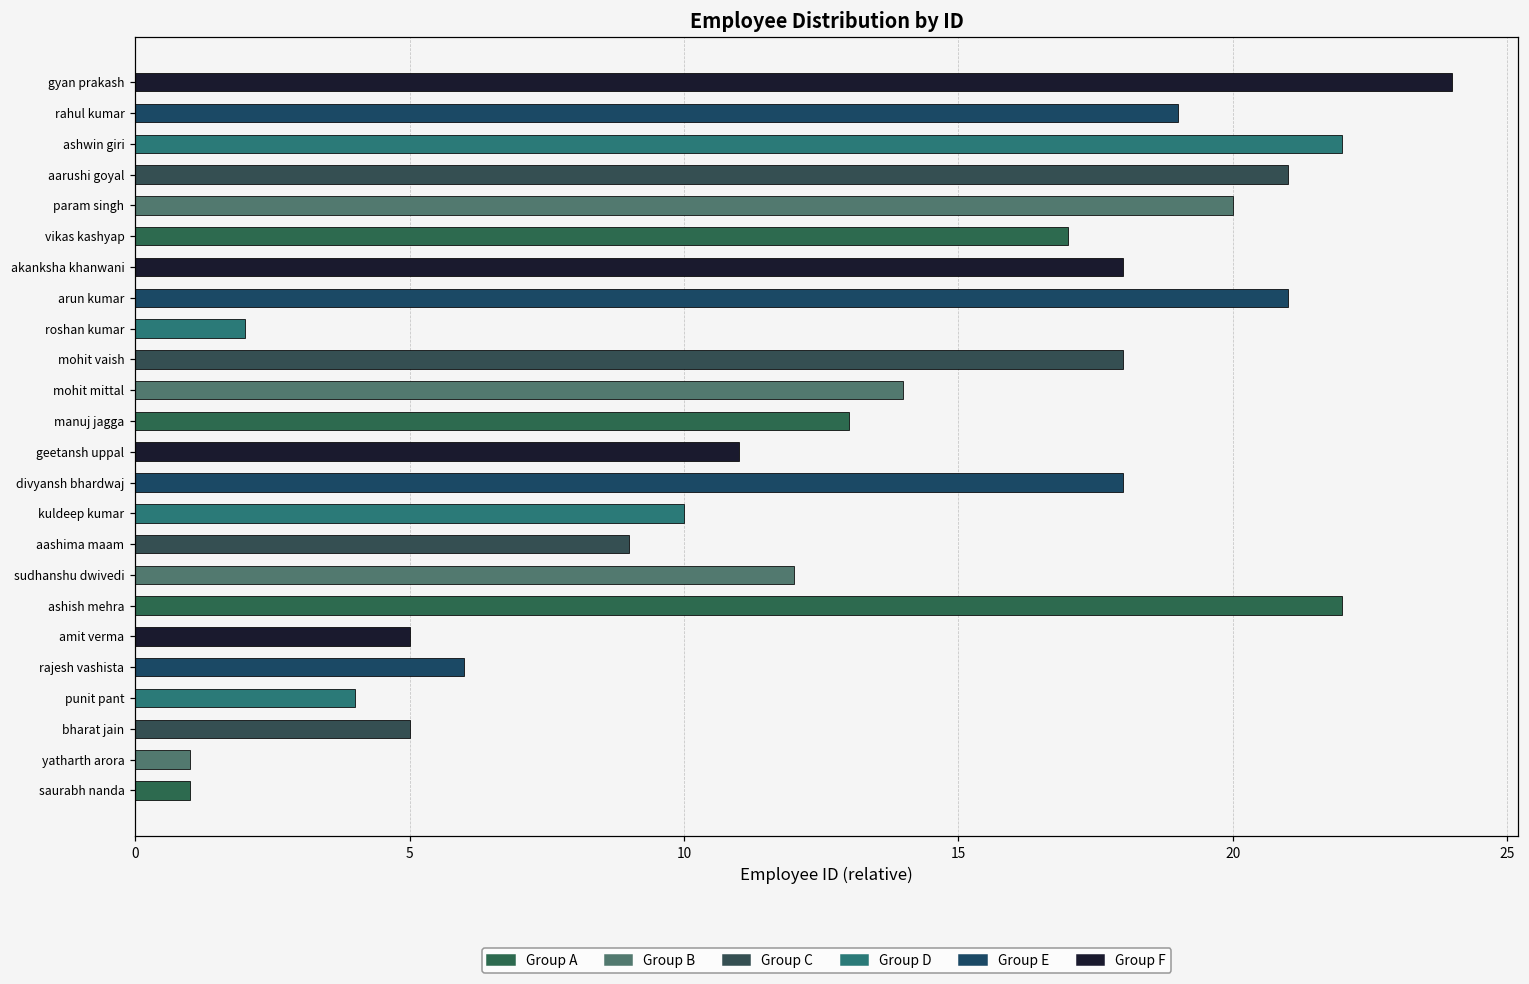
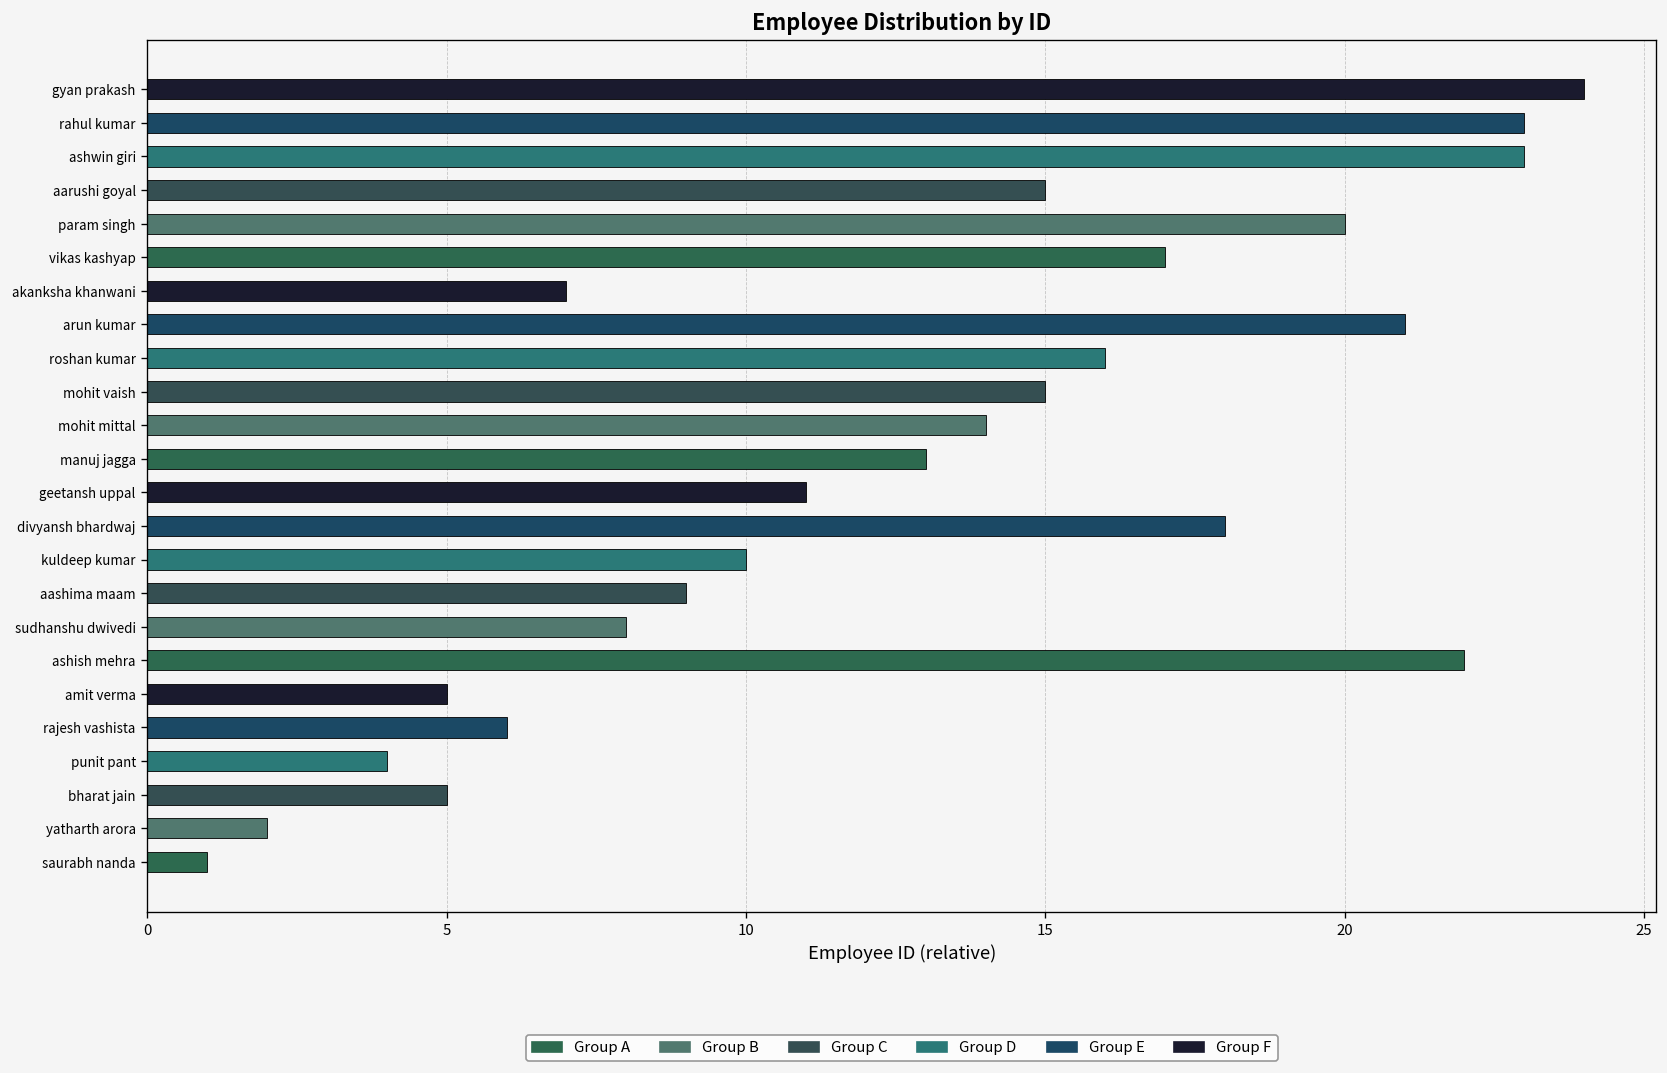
  {
    "gyan prakash": 24.0,
-   "rahul kumar": 19.0,
-   "ashwin giri": 22.0,
-   "aarushi goyal": 21.0,
+   "rahul kumar": 23.0,
+   "ashwin giri": 23.0,
+   "aarushi goyal": 15.0,
    "param singh": 20.0,
    "vikas kashyap": 17.0,
-   "akanksha khanwani": 18.0,
+   "akanksha khanwani": 7.0,
    "arun kumar": 21.0,
-   "roshan kumar": 2.0,
-   "mohit vaish": 18.0,
+   "roshan kumar": 16.0,
+   "mohit vaish": 15.0,
    "mohit mittal": 14.0,
    "manuj jagga": 13.0,
    "geetansh uppal": 11.0,
    "divyansh bhardwaj": 18.0,
    "kuldeep kumar": 10.0,
    "aashima maam": 9.0,
-   "sudhanshu dwivedi": 12.0,
+   "sudhanshu dwivedi": 8.0,
    "ashish mehra": 22.0,
    "amit verma": 5.0,
    "rajesh vashista": 6.0,
    "punit pant": 4.0,
    "bharat jain": 5.0,
-   "yatharth arora": 1.0,
+   "yatharth arora": 2.0,
    "saurabh nanda": 1.0
  }
